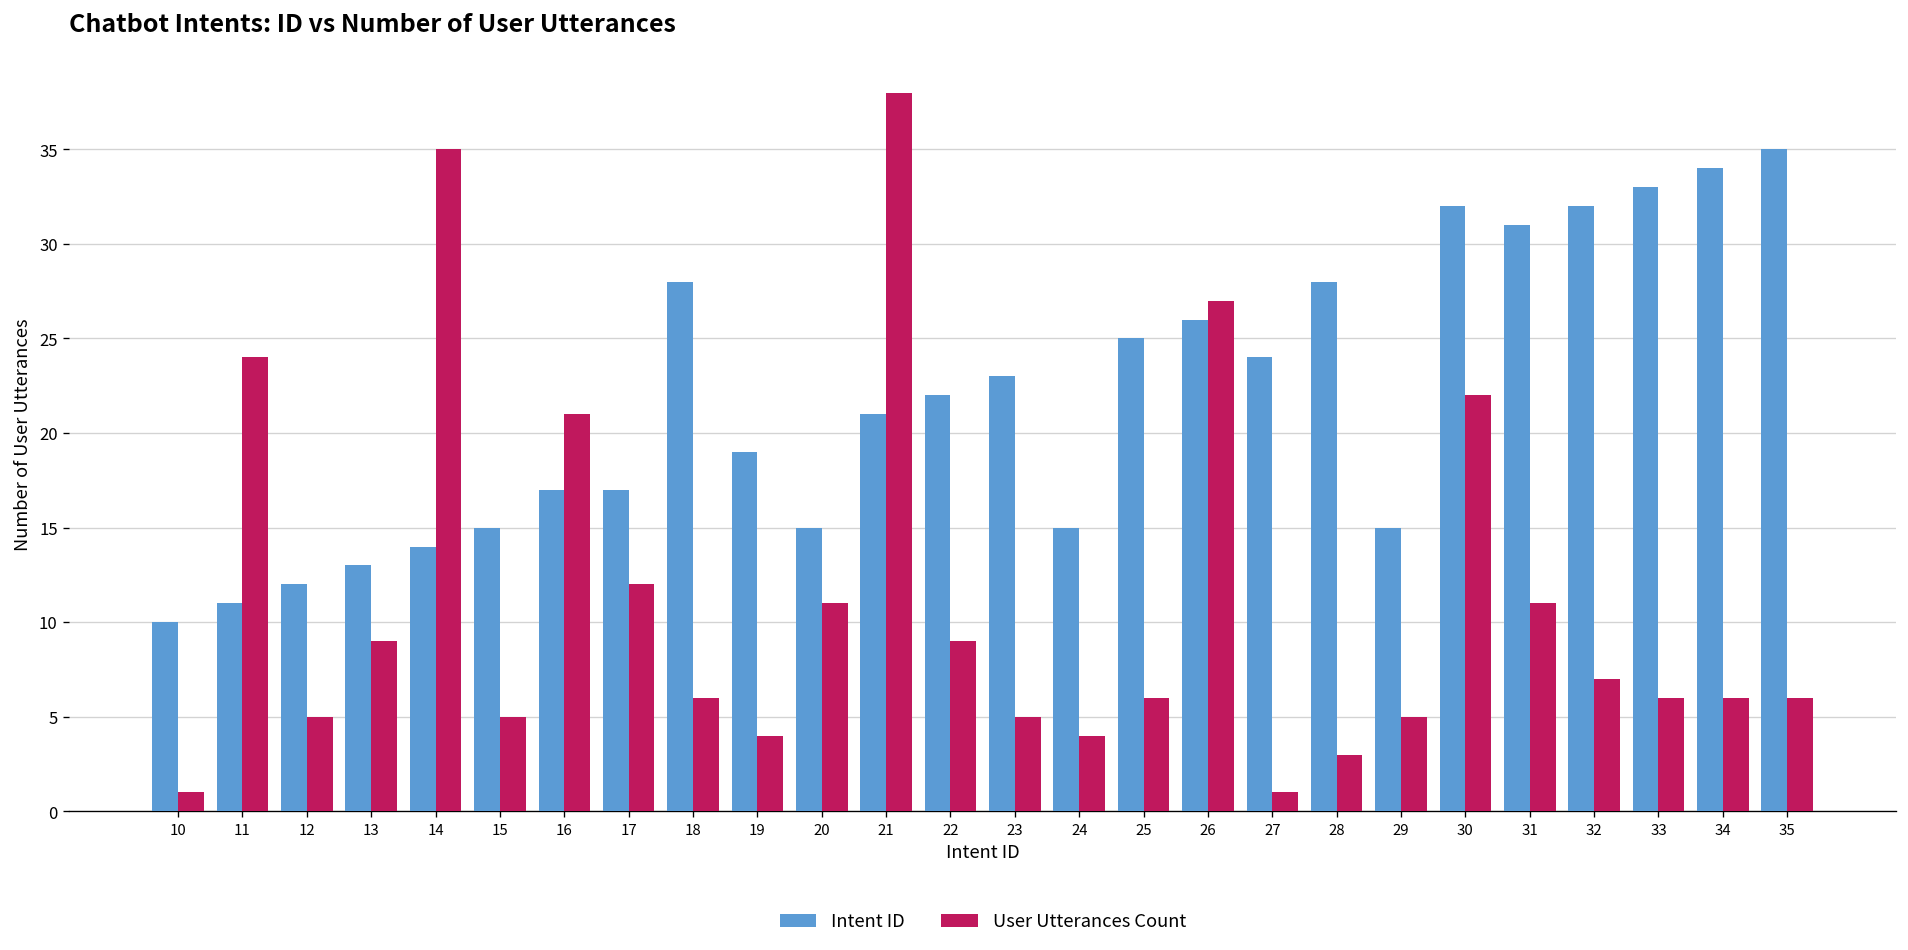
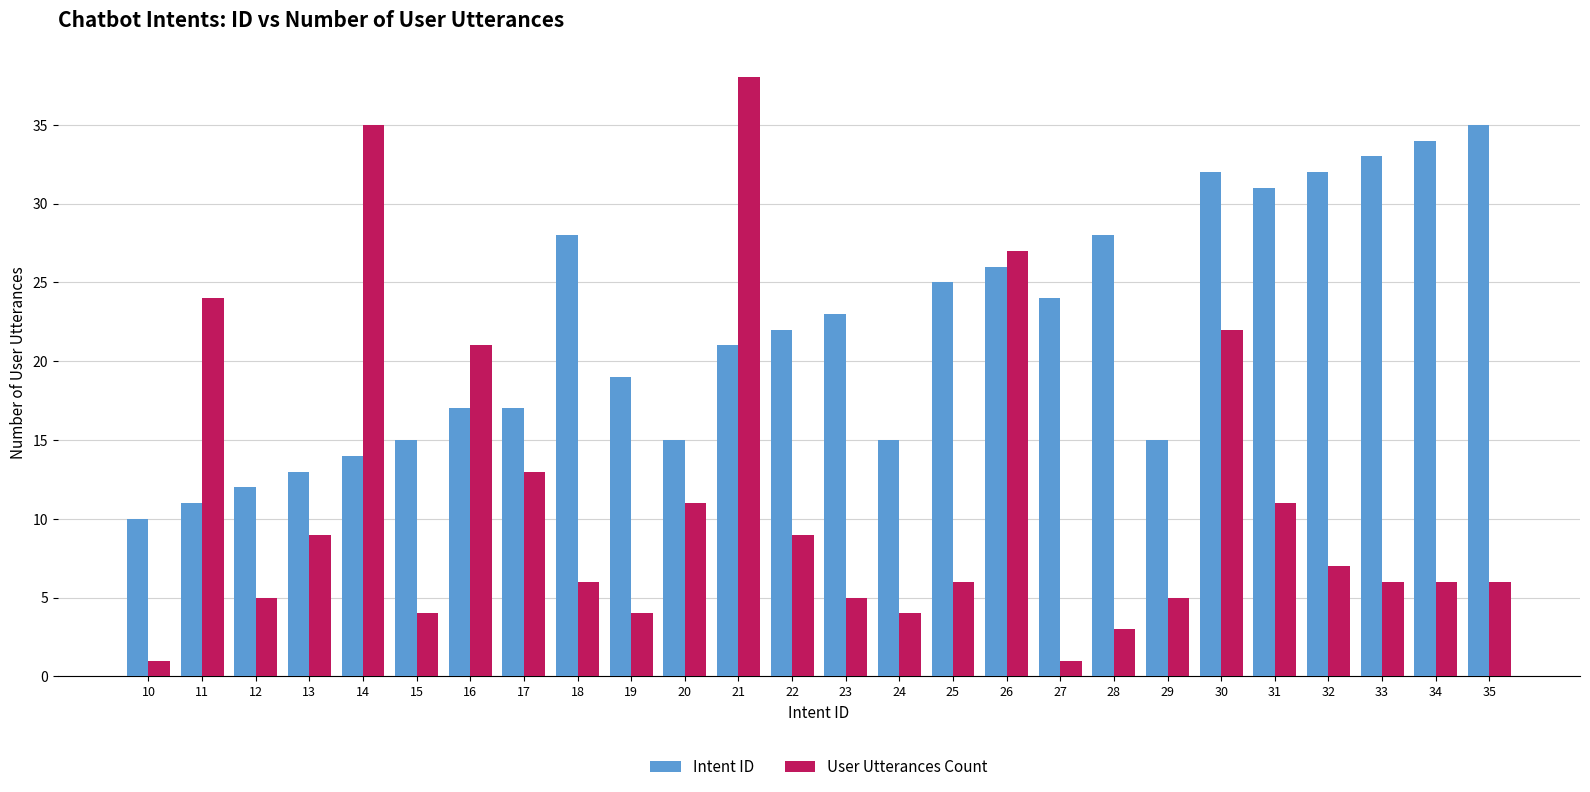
  {
    "Intent ID": {
      "10": 10,
      "11": 11,
      "12": 12,
      "13": 13,
      "14": 14,
      "15": 15,
      "16": 17,
      "17": 17,
      "18": 28,
      "19": 19,
      "20": 15,
      "21": 21,
      "22": 22,
      "23": 23,
      "24": 15,
      "25": 25,
      "26": 26,
      "27": 24,
      "28": 28,
      "29": 15,
      "30": 32,
      "31": 31,
      "32": 32,
      "33": 33,
      "34": 34,
      "35": 35
    },
    "User Utterances Count": {
      "10": 1,
      "11": 24,
      "12": 5,
      "13": 9,
      "14": 35,
-     "15": 5,
+     "15": 4,
      "16": 21,
-     "17": 12,
+     "17": 13,
      "18": 6,
      "19": 4,
      "20": 11,
      "21": 38,
      "22": 9,
      "23": 5,
      "24": 4,
      "25": 6,
      "26": 27,
      "27": 1,
      "28": 3,
      "29": 5,
      "30": 22,
      "31": 11,
      "32": 7,
      "33": 6,
      "34": 6,
      "35": 6
    }
  }
